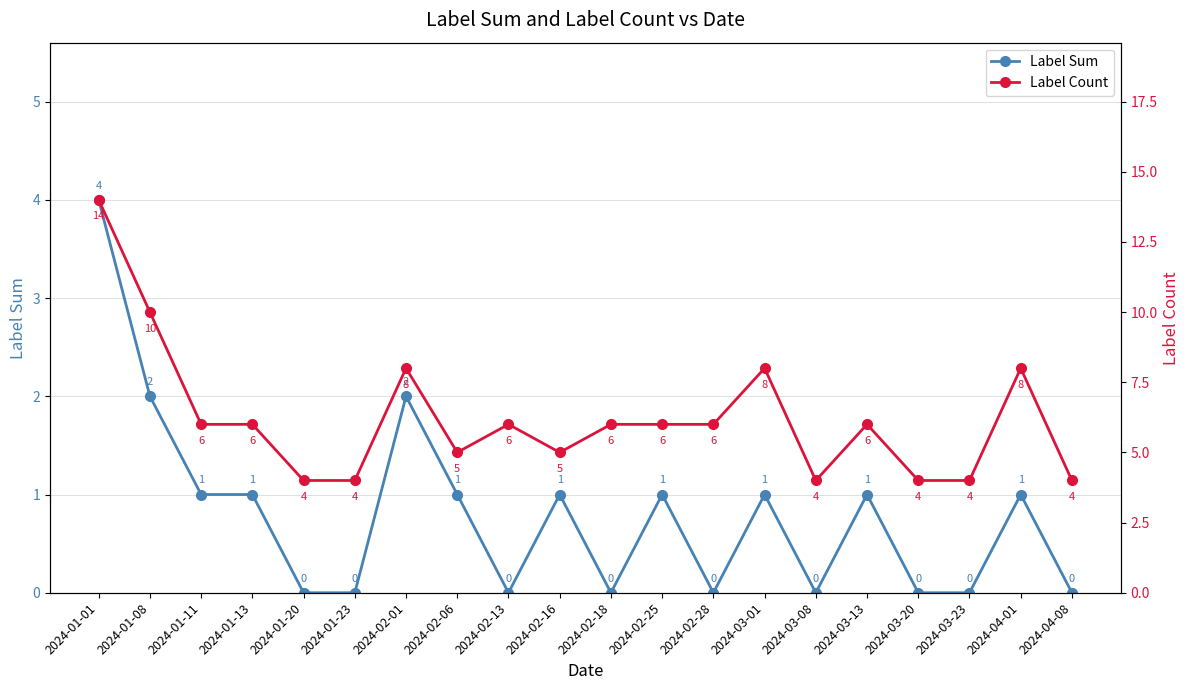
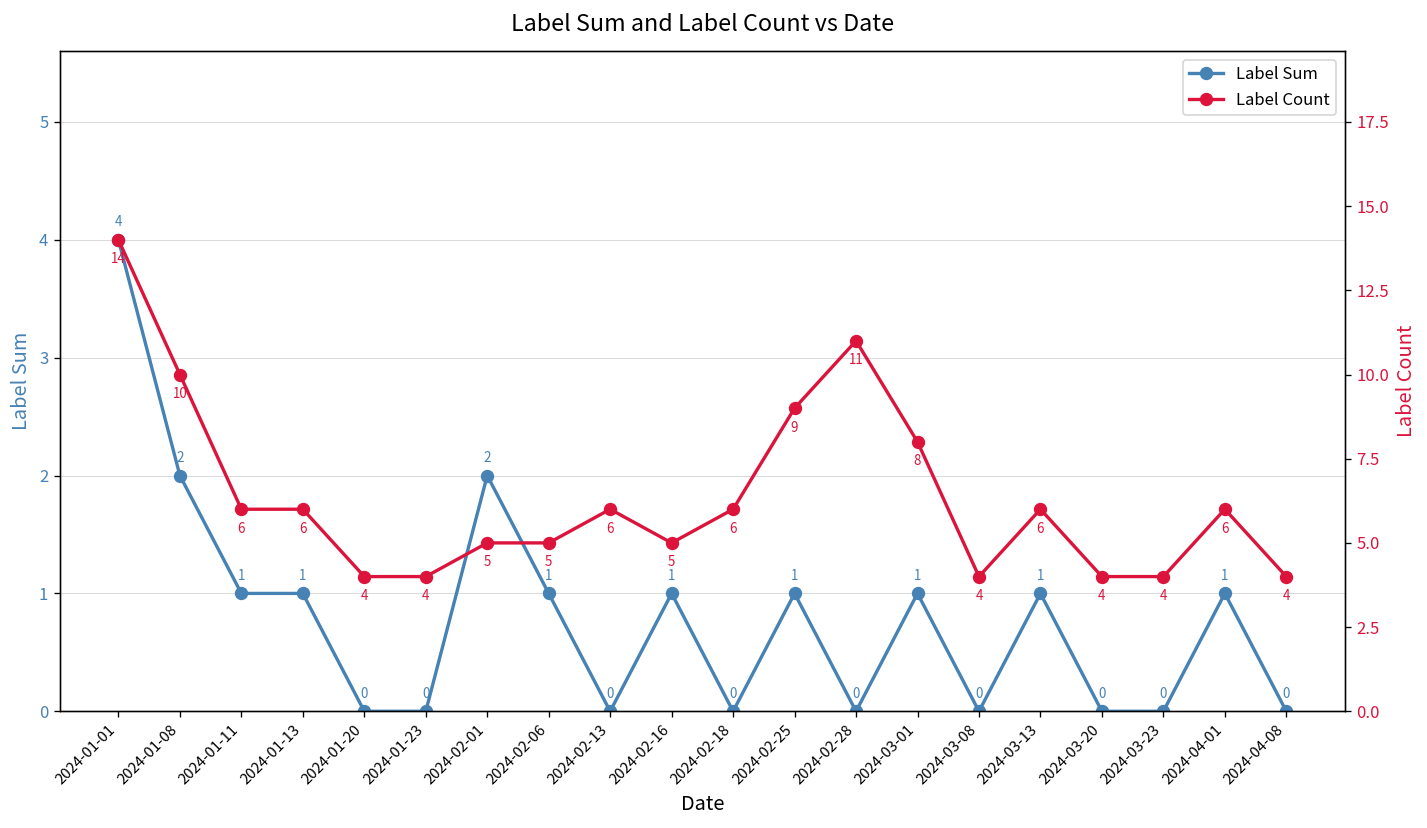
  {
    "Label Sum": {
      "2024-01-01": 4,
      "2024-01-08": 2,
      "2024-01-11": 1,
      "2024-01-13": 1,
      "2024-01-20": 0,
      "2024-01-23": 0,
      "2024-02-06": 1,
      "2024-02-13": 0,
      "2024-02-16": 1,
      "2024-02-18": 0,
      "2024-02-25": 1,
      "2024-02-28": 0,
      "2024-03-01": 1,
      "2024-03-08": 0,
      "2024-03-13": 1,
      "2024-03-20": 0,
      "2024-03-23": 0,
      "2024-04-01": 1,
      "2024-04-08": 0
    },
    "Label Count": {
      "2024-01-01": 14,
      "2024-01-08": 10,
      "2024-01-11": 6,
      "2024-01-13": 6,
      "2024-01-20": 4,
      "2024-01-23": 4,
-     "2024-02-01": 8,
+     "2024-02-01": 5,
      "2024-02-06": 5,
      "2024-02-13": 6,
      "2024-02-16": 5,
      "2024-02-18": 6,
-     "2024-02-25": 6,
-     "2024-02-28": 6,
+     "2024-02-25": 9,
+     "2024-02-28": 11,
      "2024-03-01": 8,
      "2024-03-08": 4,
      "2024-03-13": 6,
      "2024-03-20": 4,
      "2024-03-23": 4,
-     "2024-04-01": 8,
+     "2024-04-01": 6,
      "2024-04-08": 4
    }
  }
